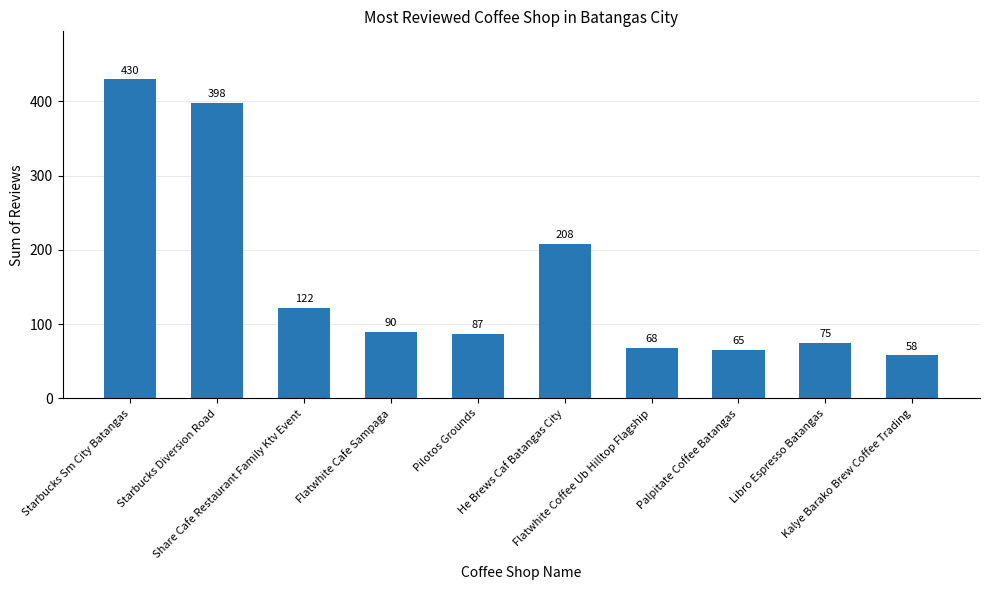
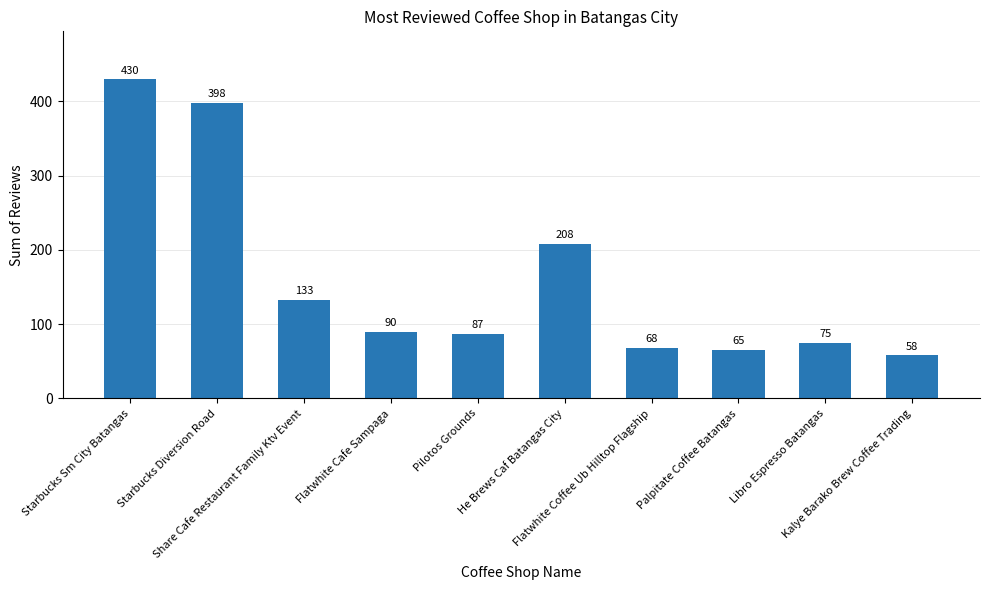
  {
    "Starbucks Sm City Batangas": 430,
    "Starbucks Diversion Road": 398,
-   "Share Cafe Restaurant Family Ktv Event": 122,
+   "Share Cafe Restaurant Family Ktv Event": 133,
    "Flatwhite Cafe Sampaga": 90,
    "Pilotos Grounds": 87,
    "He Brews Caf Batangas City": 208,
    "Flatwhite Coffee Ub Hilltop Flagship": 68,
    "Palpitate Coffee Batangas": 65,
    "Libro Espresso Batangas": 75,
    "Kalye Barako Brew Coffee Trading": 58
  }
